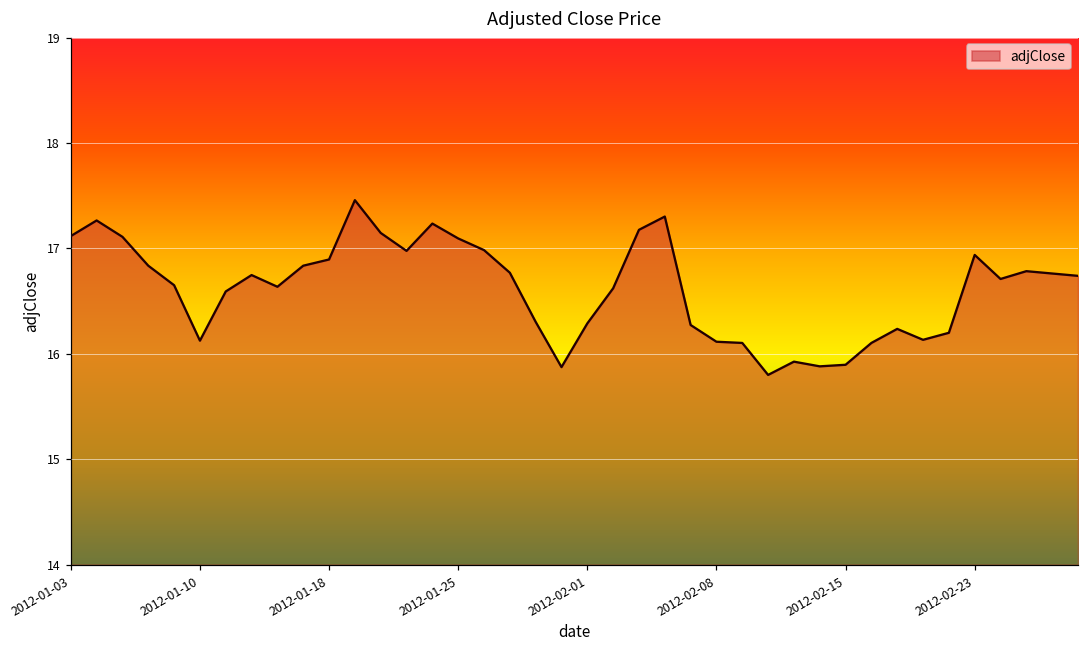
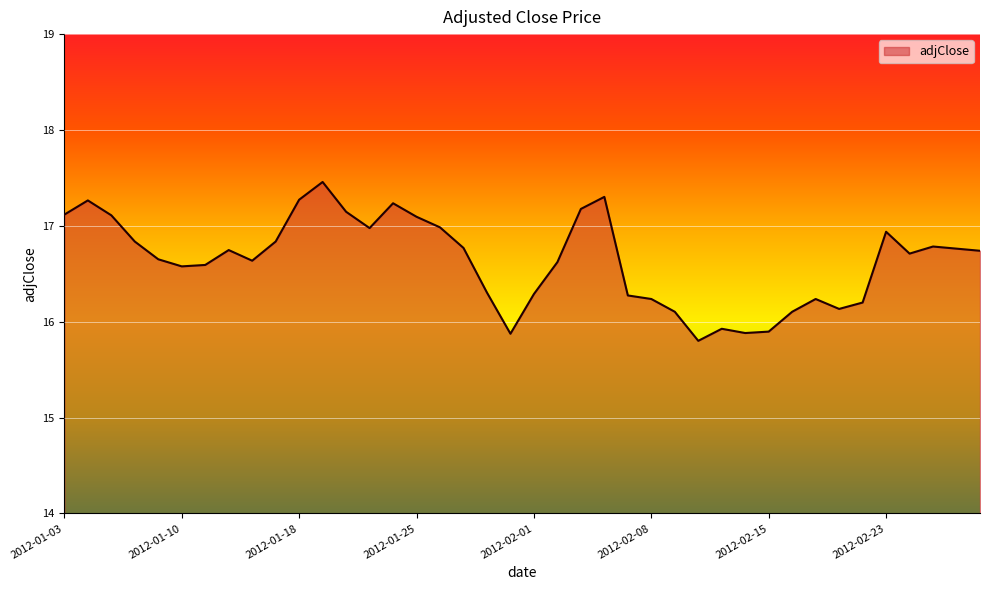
  {
    "2012-01-03": 17.1,
-   "2012-01-10": 16.1,
-   "2012-01-18": 16.9,
+   "2012-01-10": 16.6,
+   "2012-01-18": 17.3,
    "2012-01-25": 17.1,
    "2012-02-01": 16.3,
-   "2012-02-08": 16.1,
+   "2012-02-08": 16.2,
    "2012-02-15": 15.9,
    "2012-02-23": 16.9
  }
